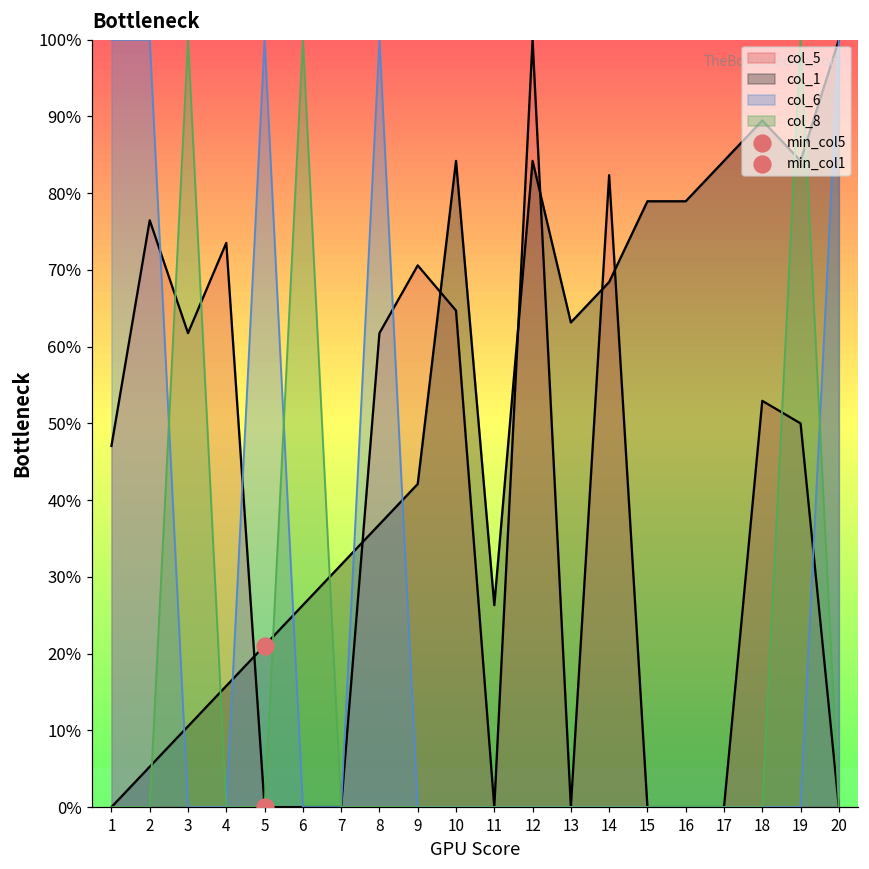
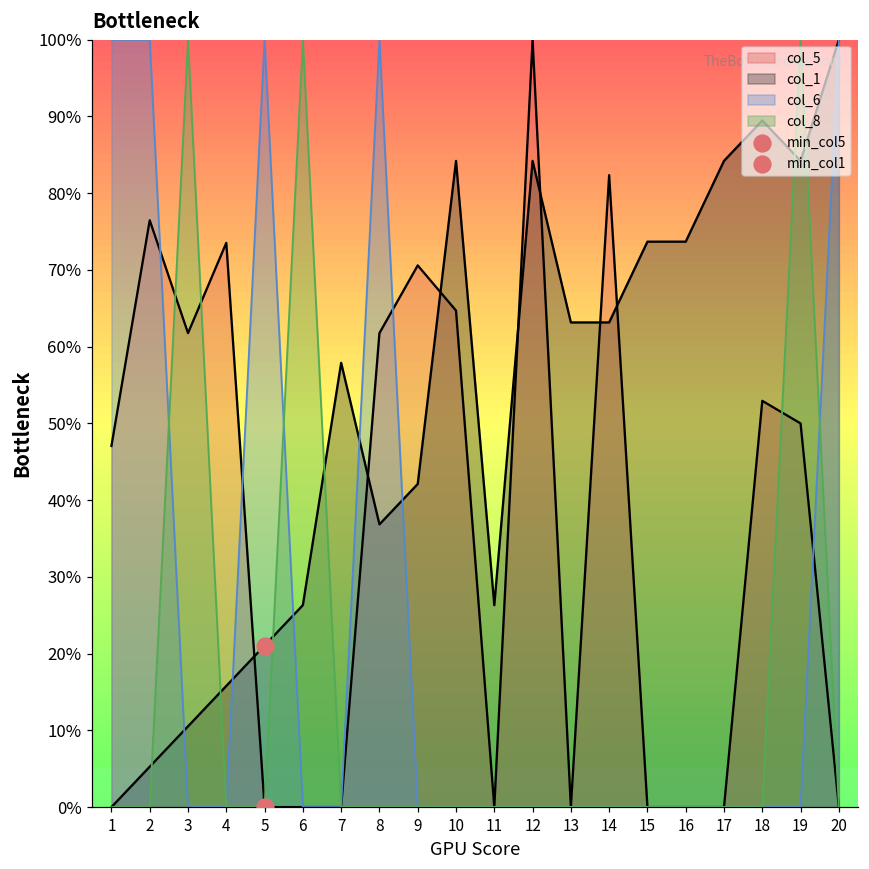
  {
    "col_1": {
      "2": "5%",
      "3": "11%",
      "4": "16%",
      "6": "26%",
-     "7": "32%",
+     "7": "58%",
      "8": "37%",
      "9": "42%",
      "10": "84%",
      "11": "26%",
      "12": "84%",
      "13": "63%",
-     "14": "68%",
-     "15": "79%",
-     "16": "79%",
+     "14": "63%",
+     "15": "74%",
+     "16": "74%",
      "17": "84%"
    },
    "col_6": {
      "1": "100%",
      "2": "100%",
      "5": "100%",
      "8": "100%"
    },
    "col_8": {
      "3": "100%",
      "6": "100%",
      "19": "100%"
    }
  }
